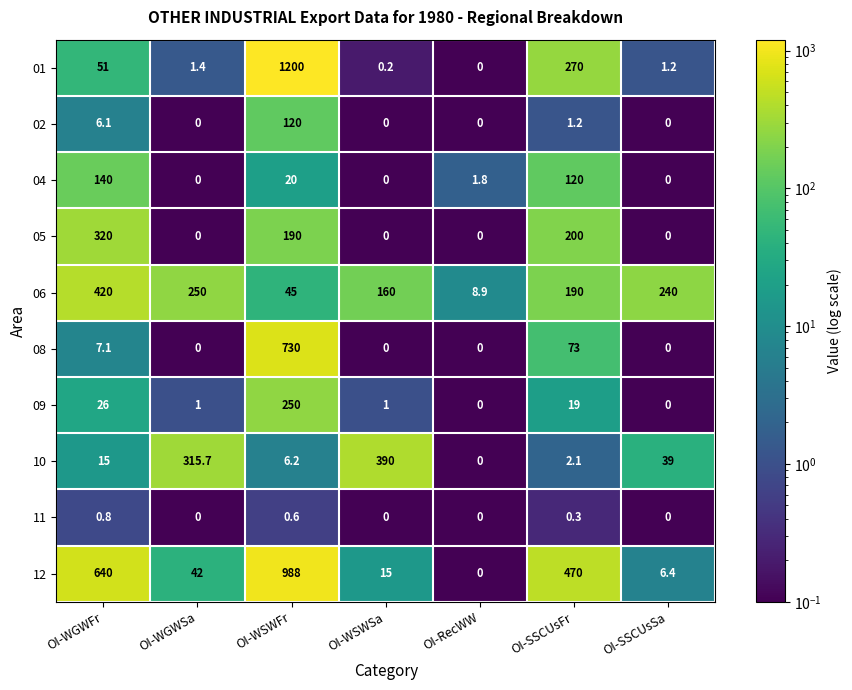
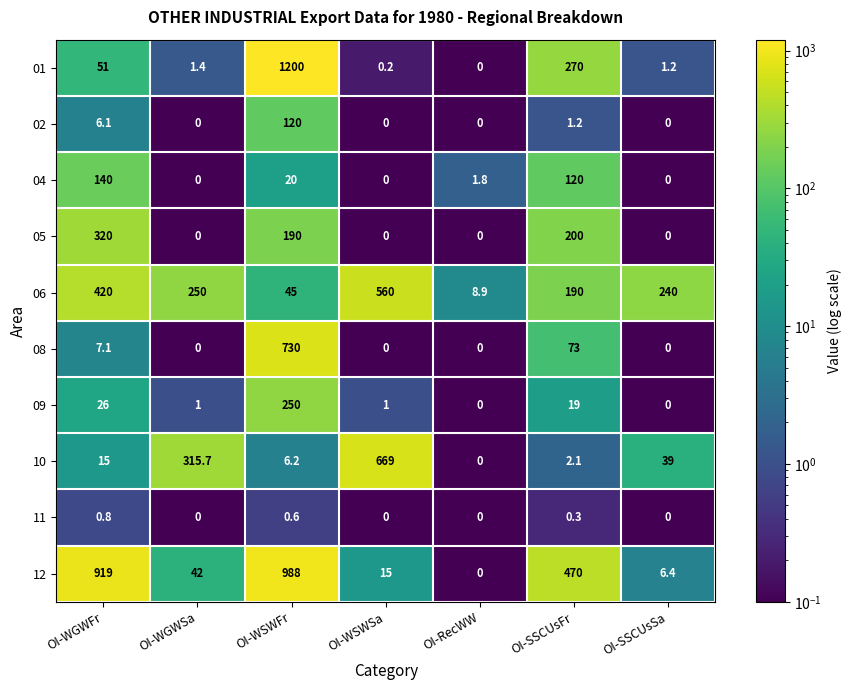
  {
    "01": {
      "OI-WGWFr": 51,
      "OI-WGWSa": 1.4,
      "OI-WSWFr": 1200,
      "OI-WSWSa": 0.2,
      "OI-RecWW": 0,
      "OI-SSCUsFr": 270,
      "OI-SSCUsSa": 1.2
    },
    "02": {
      "OI-WGWFr": 6.1,
      "OI-WGWSa": 0,
      "OI-WSWFr": 120,
      "OI-WSWSa": 0,
      "OI-RecWW": 0,
      "OI-SSCUsFr": 1.2,
      "OI-SSCUsSa": 0
    },
    "04": {
      "OI-WGWFr": 140,
      "OI-WGWSa": 0,
      "OI-WSWFr": 20,
      "OI-WSWSa": 0,
      "OI-RecWW": 1.8,
      "OI-SSCUsFr": 120,
      "OI-SSCUsSa": 0
    },
    "05": {
      "OI-WGWFr": 320,
      "OI-WGWSa": 0,
      "OI-WSWFr": 190,
      "OI-WSWSa": 0,
      "OI-RecWW": 0,
      "OI-SSCUsFr": 200,
      "OI-SSCUsSa": 0
    },
    "06": {
      "OI-WGWFr": 420,
      "OI-WGWSa": 250,
      "OI-WSWFr": 45,
-     "OI-WSWSa": 160,
+     "OI-WSWSa": 560,
      "OI-RecWW": 8.9,
      "OI-SSCUsFr": 190,
      "OI-SSCUsSa": 240
    },
    "08": {
      "OI-WGWFr": 7.1,
      "OI-WGWSa": 0,
      "OI-WSWFr": 730,
      "OI-WSWSa": 0,
      "OI-RecWW": 0,
      "OI-SSCUsFr": 73,
      "OI-SSCUsSa": 0
    },
    "09": {
      "OI-WGWFr": 26,
      "OI-WGWSa": 1,
      "OI-WSWFr": 250,
      "OI-WSWSa": 1,
      "OI-RecWW": 0,
      "OI-SSCUsFr": 19,
      "OI-SSCUsSa": 0
    },
    "10": {
      "OI-WGWFr": 15,
      "OI-WGWSa": 315.7,
      "OI-WSWFr": 6.2,
-     "OI-WSWSa": 390,
+     "OI-WSWSa": 669,
      "OI-RecWW": 0,
      "OI-SSCUsFr": 2.1,
      "OI-SSCUsSa": 39
    },
    "11": {
      "OI-WGWFr": 0.8,
      "OI-WGWSa": 0,
      "OI-WSWFr": 0.6,
      "OI-WSWSa": 0,
      "OI-RecWW": 0,
      "OI-SSCUsFr": 0.3,
      "OI-SSCUsSa": 0
    },
    "12": {
-     "OI-WGWFr": 640,
+     "OI-WGWFr": 919,
      "OI-WGWSa": 42,
      "OI-WSWFr": 988,
      "OI-WSWSa": 15,
      "OI-RecWW": 0,
      "OI-SSCUsFr": 470,
      "OI-SSCUsSa": 6.4
    }
  }
